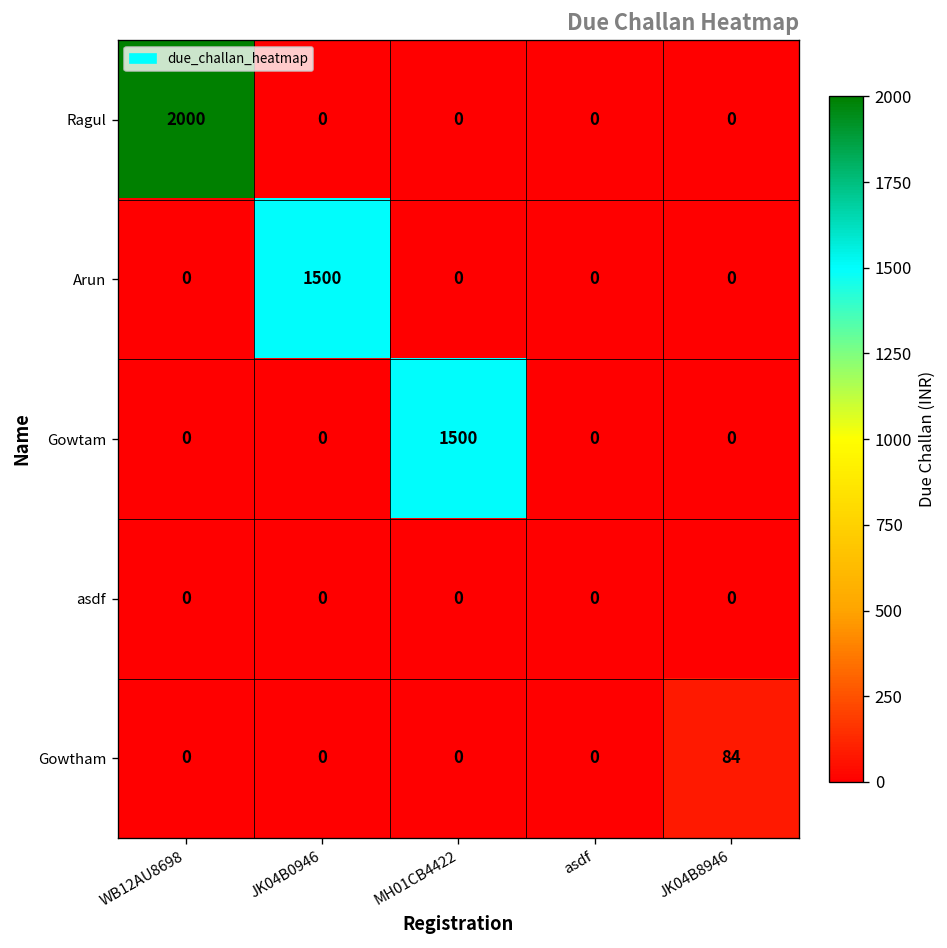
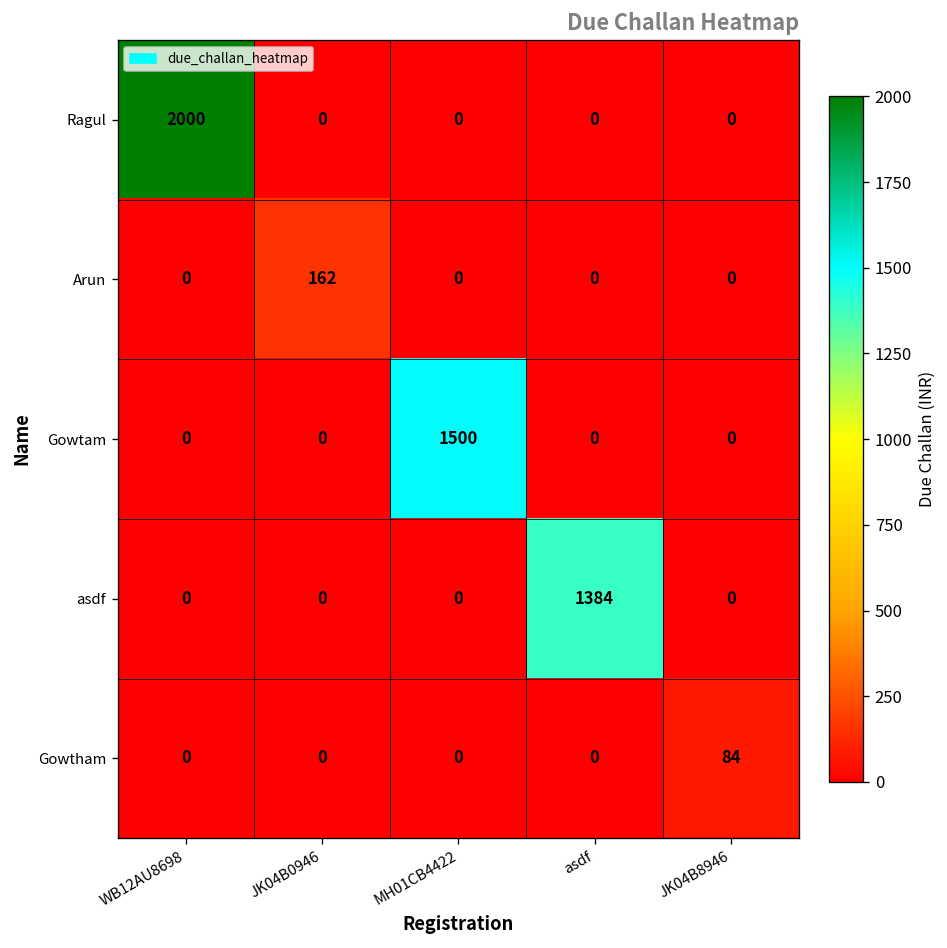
  {
    "Ragul": {
      "WB12AU8698": 2000,
      "JK04B0946": 0,
      "MH01CB4422": 0,
      "asdf": 0,
      "JK04B8946": 0
    },
    "Arun": {
      "WB12AU8698": 0,
-     "JK04B0946": 1500,
+     "JK04B0946": 162,
      "MH01CB4422": 0,
      "asdf": 0,
      "JK04B8946": 0
    },
    "Gowtam": {
      "WB12AU8698": 0,
      "JK04B0946": 0,
      "MH01CB4422": 1500,
      "asdf": 0,
      "JK04B8946": 0
    },
    "asdf": {
      "WB12AU8698": 0,
      "JK04B0946": 0,
      "MH01CB4422": 0,
-     "asdf": 0,
+     "asdf": 1384,
      "JK04B8946": 0
    },
    "Gowtham": {
      "WB12AU8698": 0,
      "JK04B0946": 0,
      "MH01CB4422": 0,
      "asdf": 0,
      "JK04B8946": 84
    }
  }
